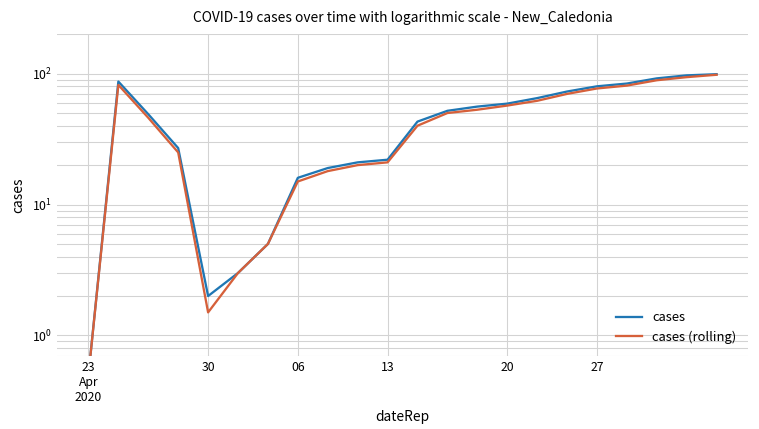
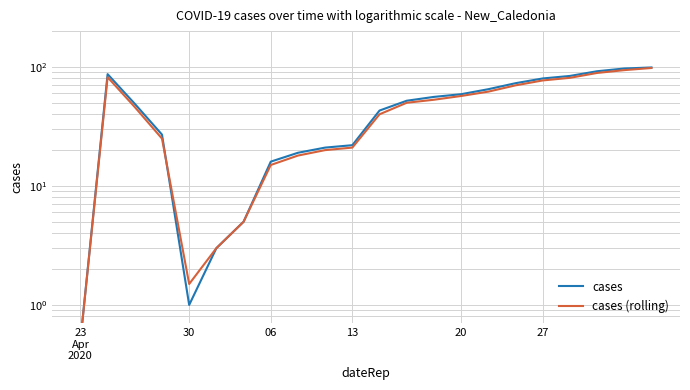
  {
    "cases": {
-     "30": 2,
+     "30": 1,
      "06": 16
    },
    "cases (rolling)": {
      "30": 1.5,
      "06": 15
    }
  }
